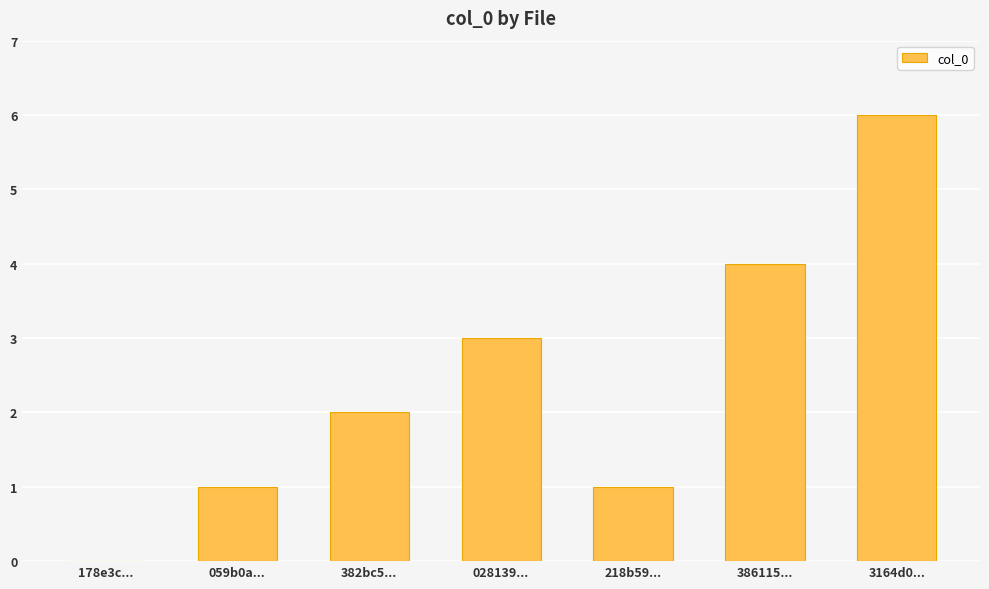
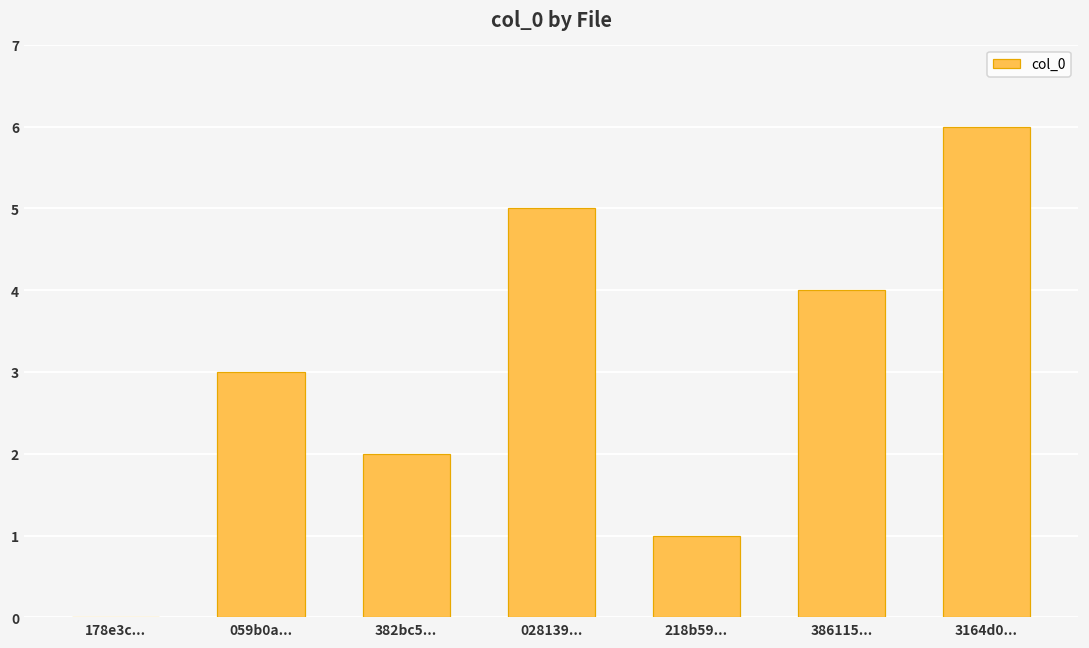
  {
    "178e3c...": 0,
-   "059b0a...": 1,
+   "059b0a...": 3,
    "382bc5...": 2,
-   "028139...": 3,
+   "028139...": 5,
    "218b59...": 1,
    "386115...": 4,
    "3164d0...": 6
  }
